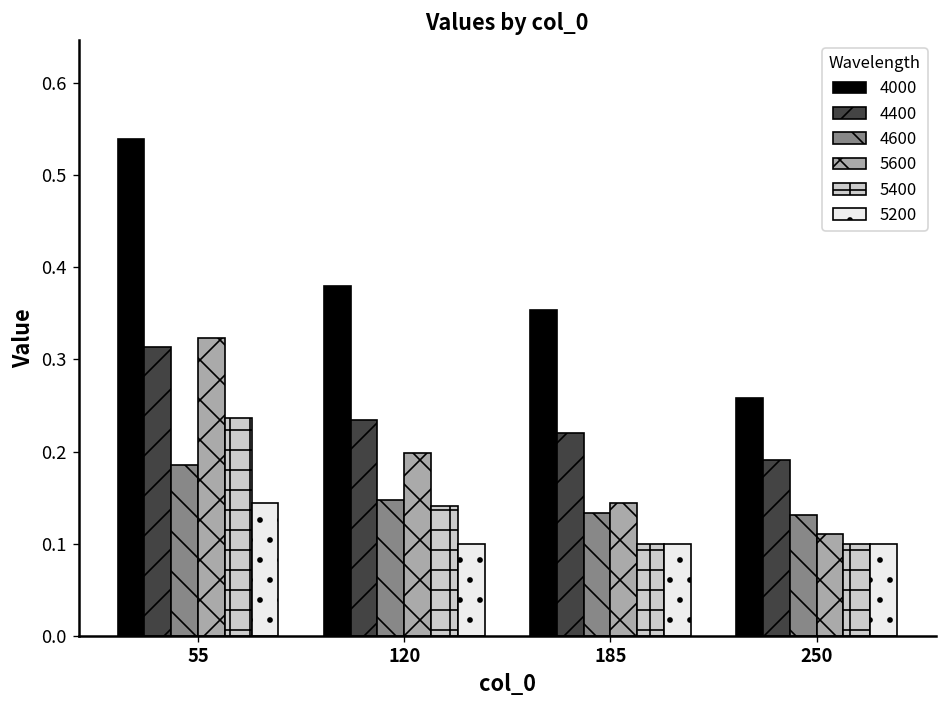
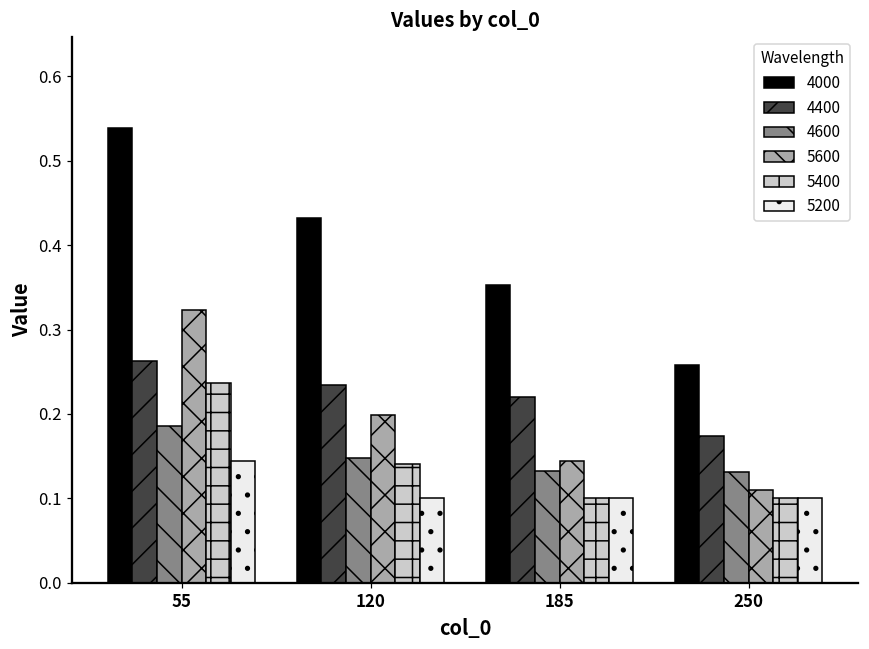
  {
    "4000": {
      "55": 0.54,
-     "120": 0.38,
+     "120": 0.43,
      "185": 0.35,
      "250": 0.26
    },
    "4400": {
-     "55": 0.31,
+     "55": 0.26,
      "120": 0.23,
      "185": 0.22,
-     "250": 0.19
+     "250": 0.17
    }
  }
